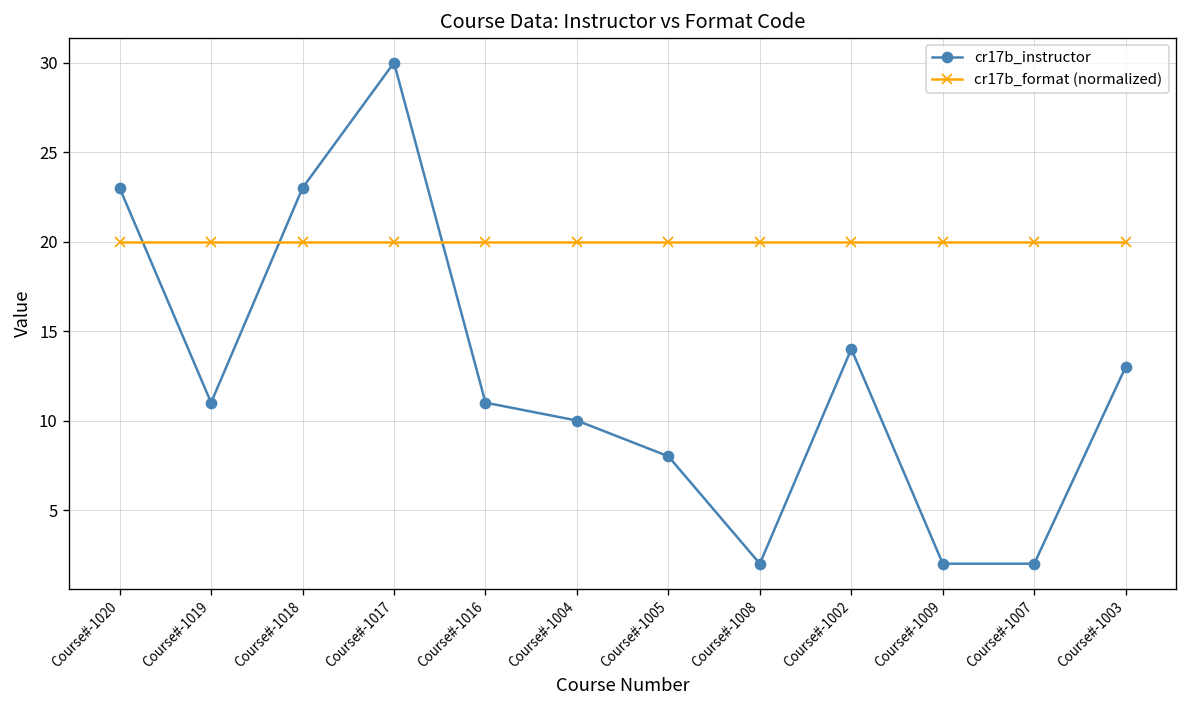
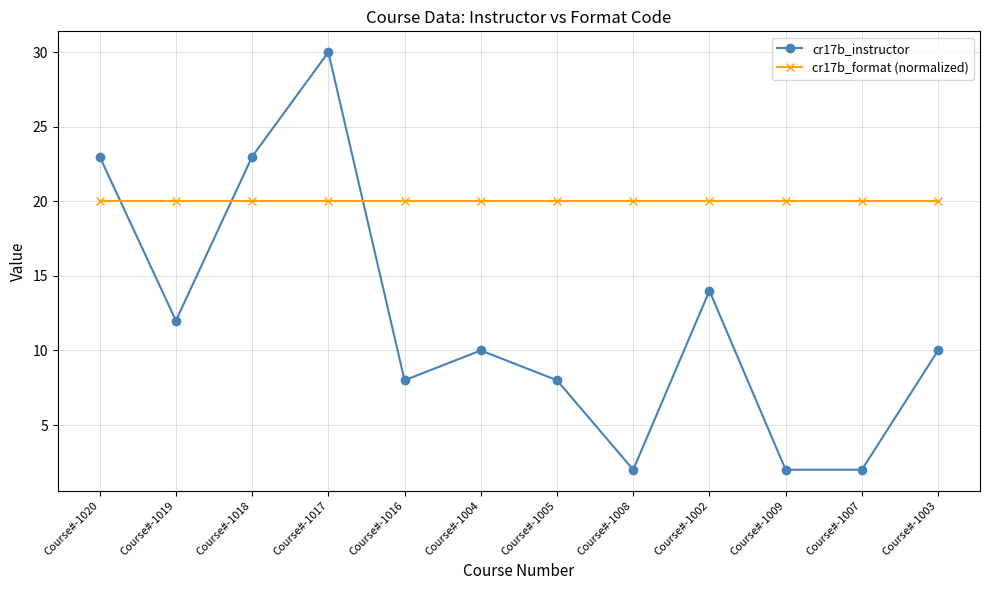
  {
    "cr17b_instructor": {
      "Course#-1020": 23,
-     "Course#-1019": 11,
+     "Course#-1019": 12,
      "Course#-1018": 23,
      "Course#-1017": 30,
-     "Course#-1016": 11,
+     "Course#-1016": 8,
      "Course#-1004": 10,
      "Course#-1005": 8,
      "Course#-1008": 2,
      "Course#-1002": 14,
      "Course#-1009": 2,
      "Course#-1007": 2,
-     "Course#-1003": 13
+     "Course#-1003": 10
    },
    "cr17b_format (normalized)": {
      "Course#-1020": 20,
      "Course#-1019": 20,
      "Course#-1018": 20,
      "Course#-1017": 20,
      "Course#-1016": 20,
      "Course#-1004": 20,
      "Course#-1005": 20,
      "Course#-1008": 20,
      "Course#-1002": 20,
      "Course#-1009": 20,
      "Course#-1007": 20,
      "Course#-1003": 20
    }
  }
